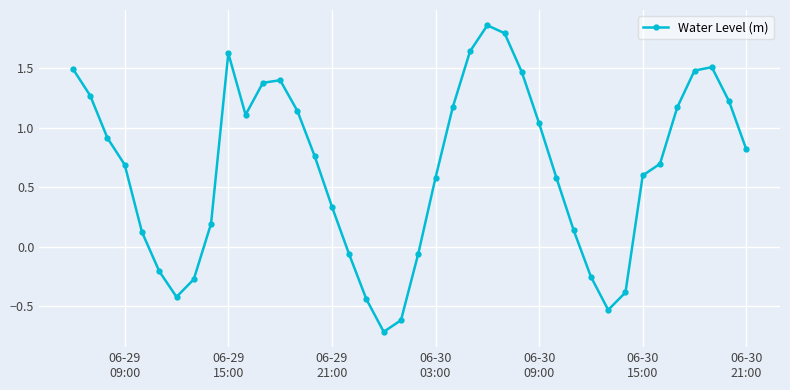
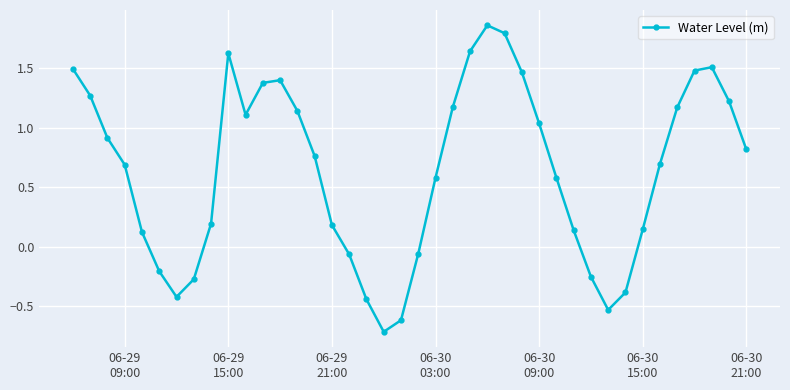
  {
    "06-29 09:00": 0.69,
    "06-29 15:00": 1.63,
-   "06-29 21:00": 0.34,
+   "06-29 21:00": 0.18,
    "06-30 03:00": 0.58,
    "06-30 09:00": 1.04,
-   "06-30 15:00": 0.60,
+   "06-30 15:00": 0.15,
    "06-30 21:00": 0.82
  }
